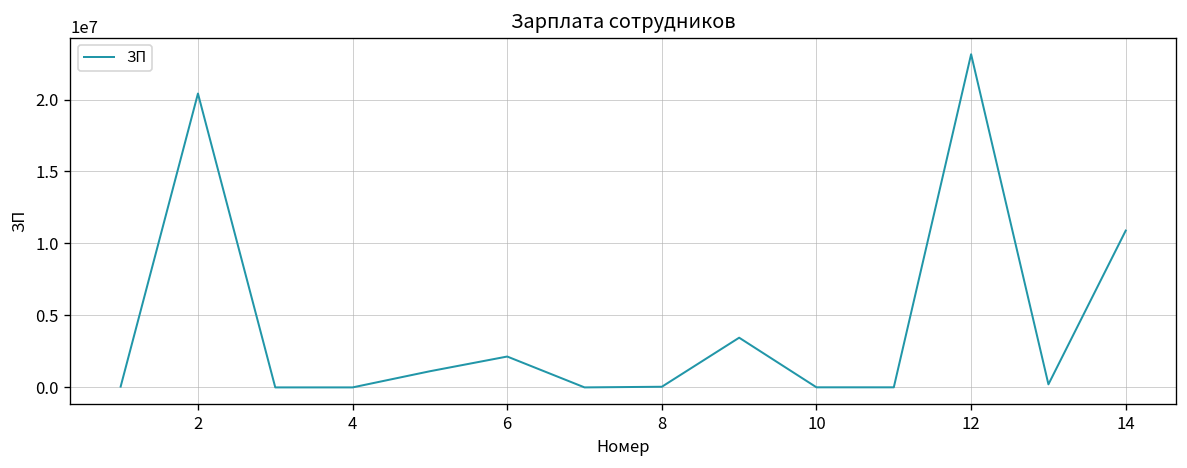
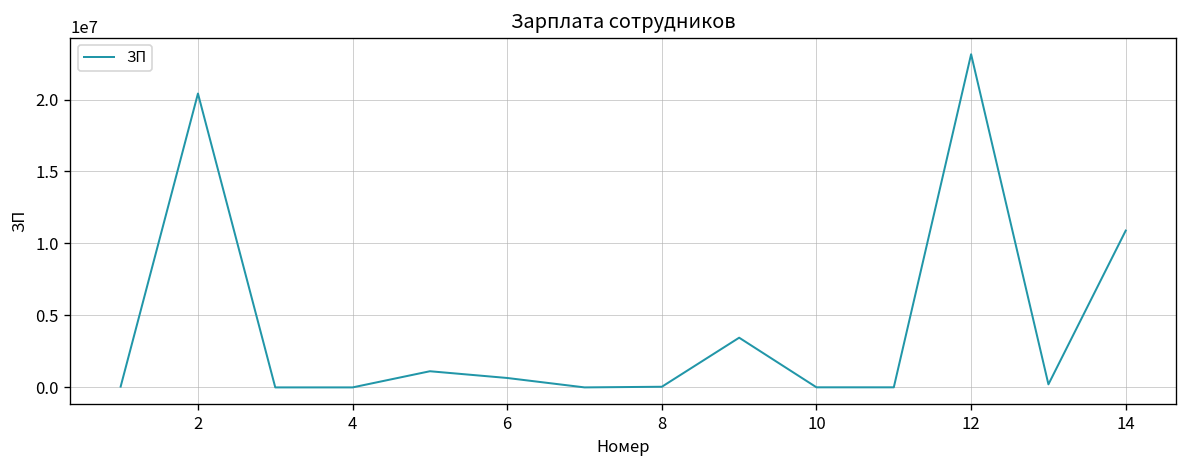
  {
    "2": 20400000,
    "4": 0,
-   "6": 2100000,
+   "6": 700000,
    "8": 0,
    "10": 0,
    "12": 23100000,
    "14": 10900000
  }
